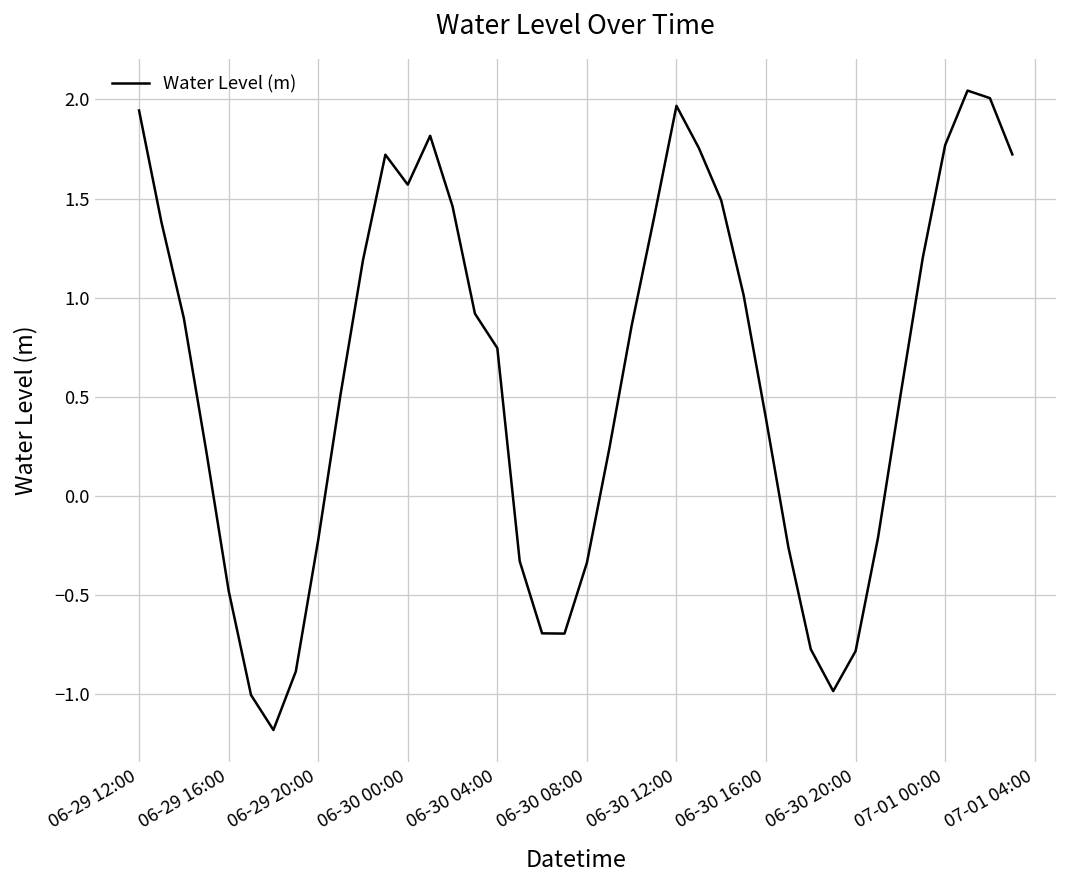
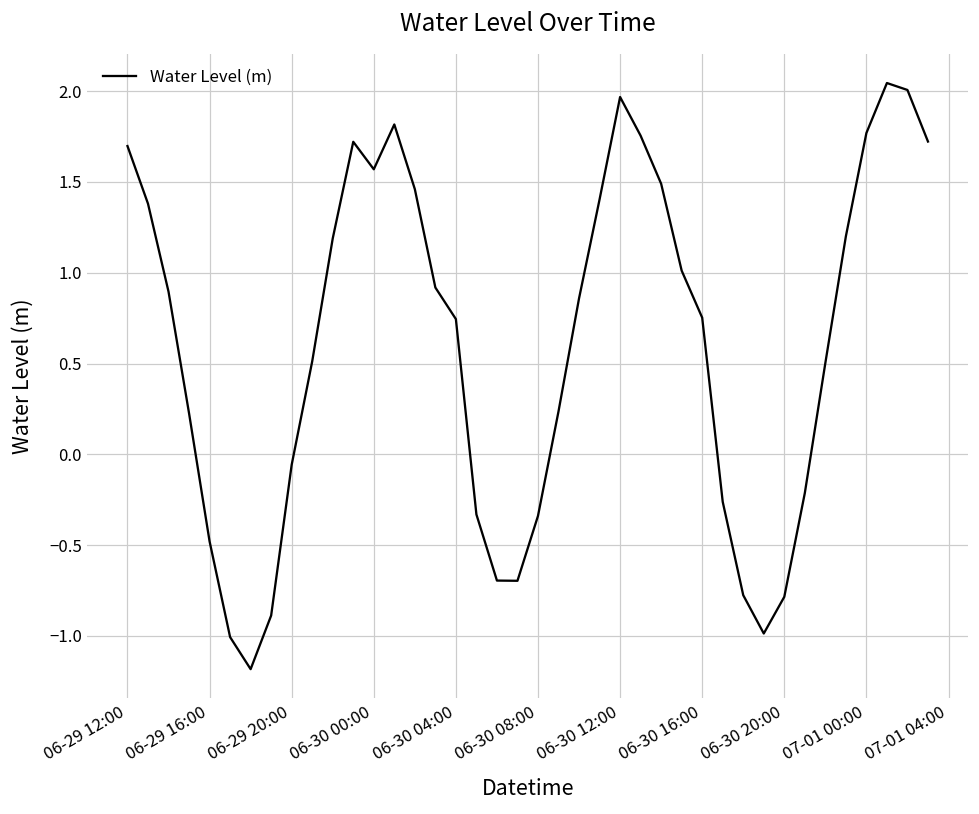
  {
-   "06-29 12:00": 1.94,
+   "06-29 12:00": 1.70,
    "06-29 16:00": -0.48,
-   "06-29 20:00": -0.22,
+   "06-29 20:00": -0.06,
    "06-30 00:00": 1.57,
    "06-30 04:00": 0.74,
    "06-30 08:00": -0.34,
    "06-30 12:00": 1.97,
-   "06-30 16:00": 0.39,
+   "06-30 16:00": 0.75,
    "06-30 20:00": -0.78,
    "07-01 00:00": 1.77
  }
